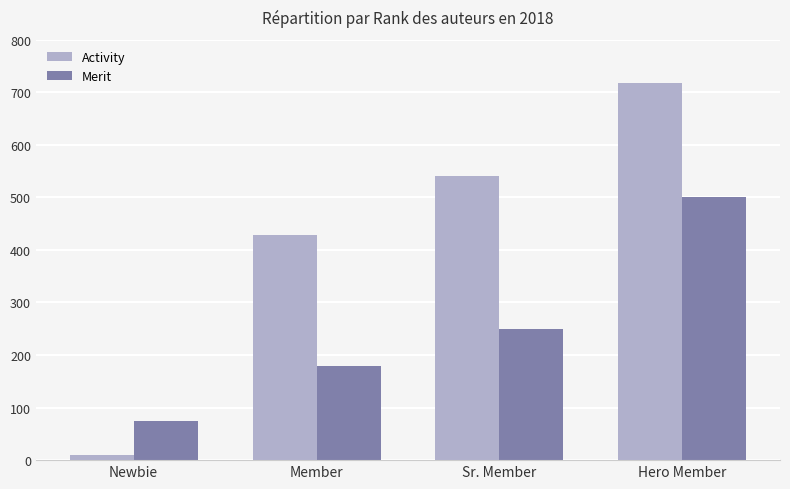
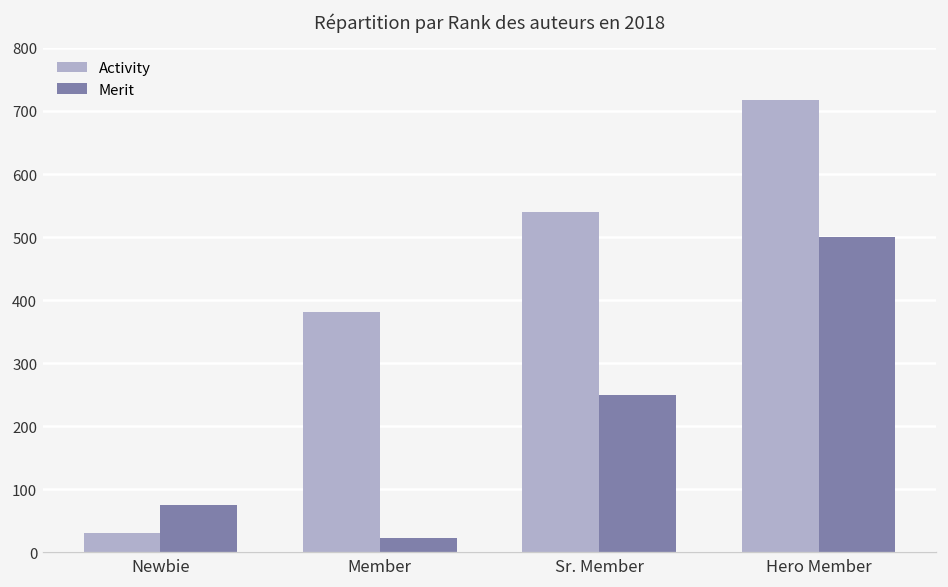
  {
    "Activity": {
-     "Newbie": 10,
-     "Member": 430,
+     "Newbie": 30,
+     "Member": 380,
      "Sr. Member": 540,
      "Hero Member": 720
    },
    "Merit": {
      "Newbie": 80,
-     "Member": 180,
+     "Member": 20,
      "Sr. Member": 250,
      "Hero Member": 500
    }
  }
